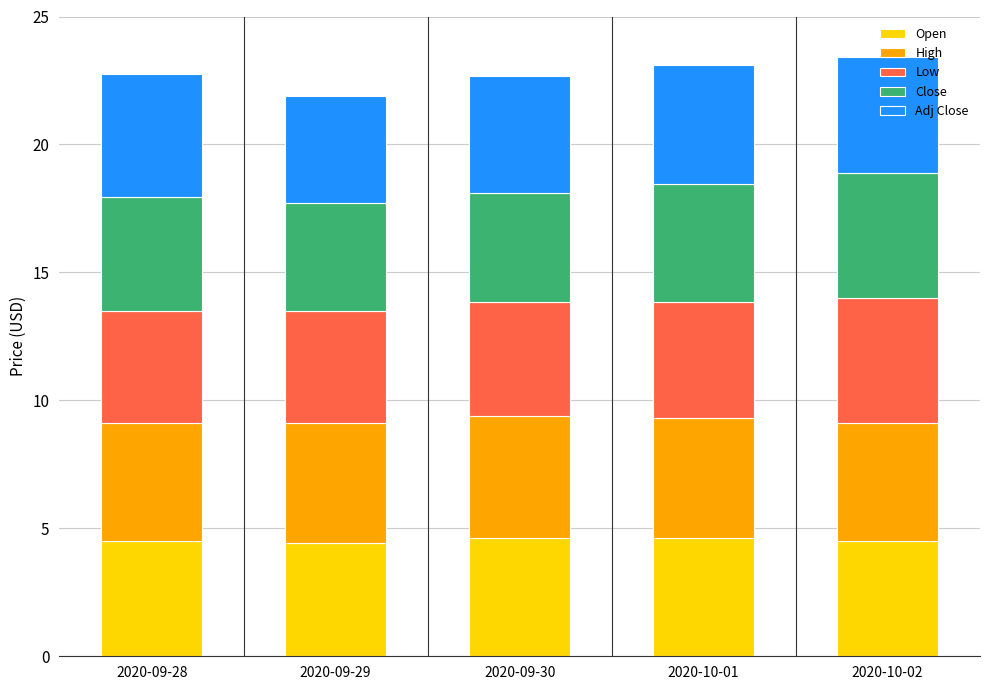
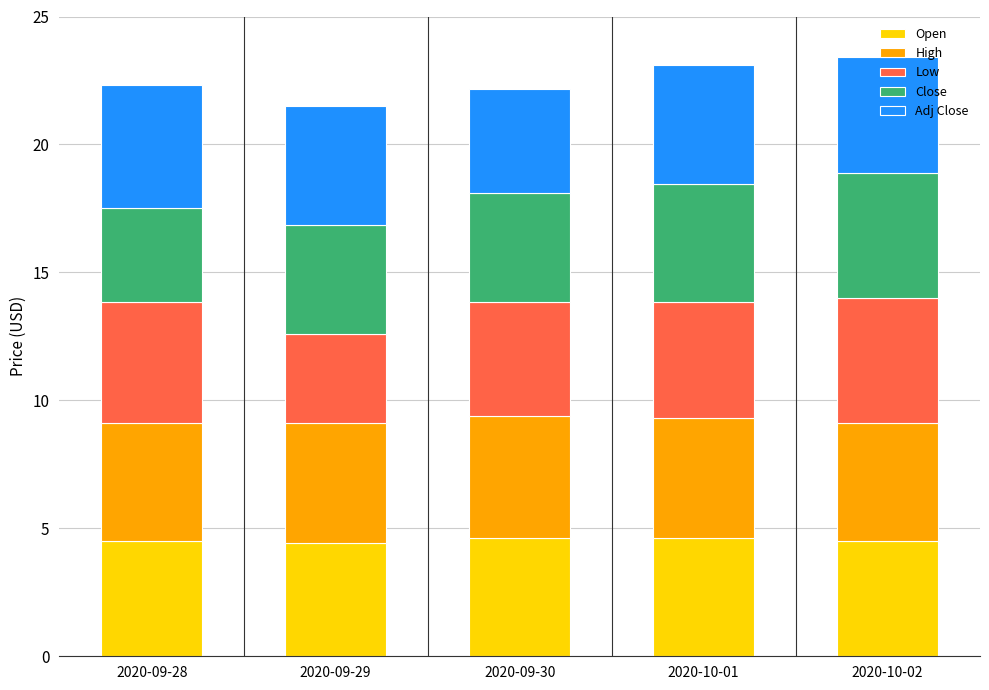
  {
    "Low": {
-     "2020-09-28": 4.4,
-     "2020-09-29": 4.4,
+     "2020-09-28": 4.8,
+     "2020-09-29": 3.5,
      "2020-09-30": 4.5,
      "2020-10-01": 4.5,
      "2020-10-02": 4.9
    },
    "Close": {
-     "2020-09-28": 4.4,
+     "2020-09-28": 3.7,
      "2020-09-29": 4.2,
      "2020-09-30": 4.3,
      "2020-10-01": 4.6,
      "2020-10-02": 4.9
    },
    "Adj Close": {
      "2020-09-28": 4.8,
-     "2020-09-29": 4.2,
-     "2020-09-30": 4.6,
+     "2020-09-29": 4.6,
+     "2020-09-30": 4.1,
      "2020-10-01": 4.6,
      "2020-10-02": 4.5
    }
  }
